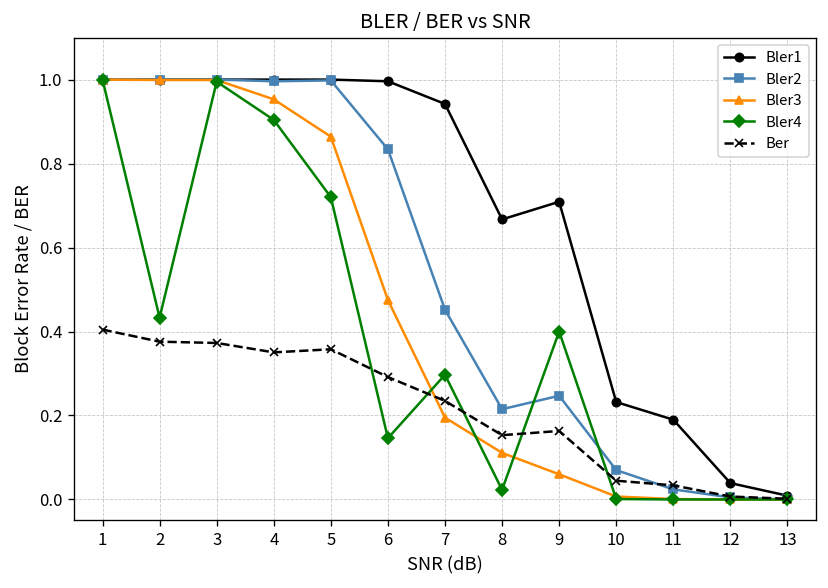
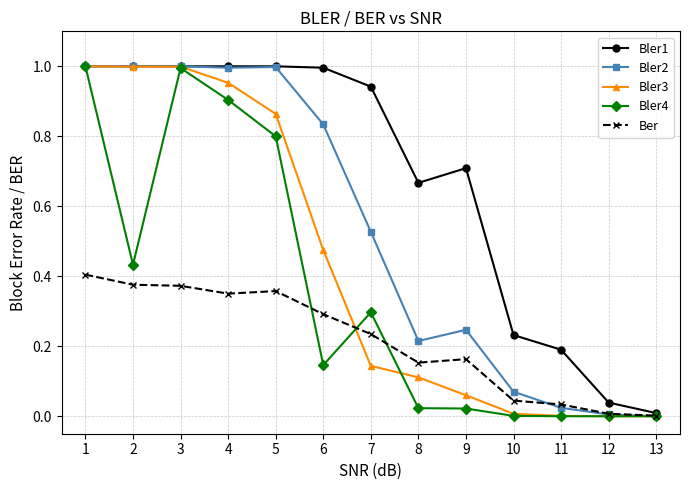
  {
    "Bler2": {
      "6": 0.83,
-     "7": 0.45,
+     "7": 0.53,
      "8": 0.22,
      "9": 0.25,
      "10": 0.07,
      "11": 0.02
    },
    "Bler3": {
      "4": 0.95,
      "5": 0.86,
      "6": 0.48,
-     "7": 0.20,
+     "7": 0.14,
      "8": 0.11,
      "9": 0.06
    },
    "Bler4": {
      "2": 0.43,
      "4": 0.90,
-     "5": 0.72,
+     "5": 0.80,
      "6": 0.15,
      "7": 0.30,
      "8": 0.02,
-     "9": 0.40
+     "9": 0.02
    }
  }
